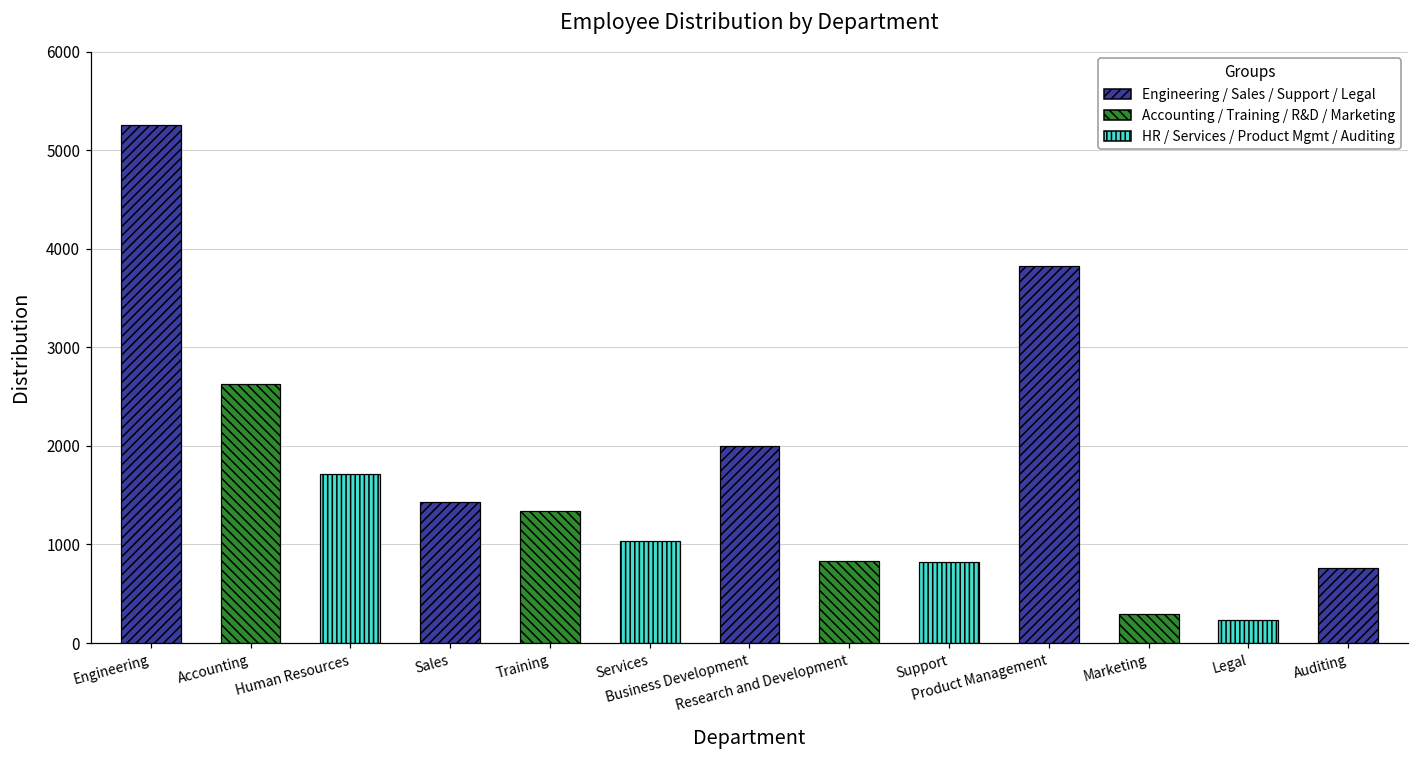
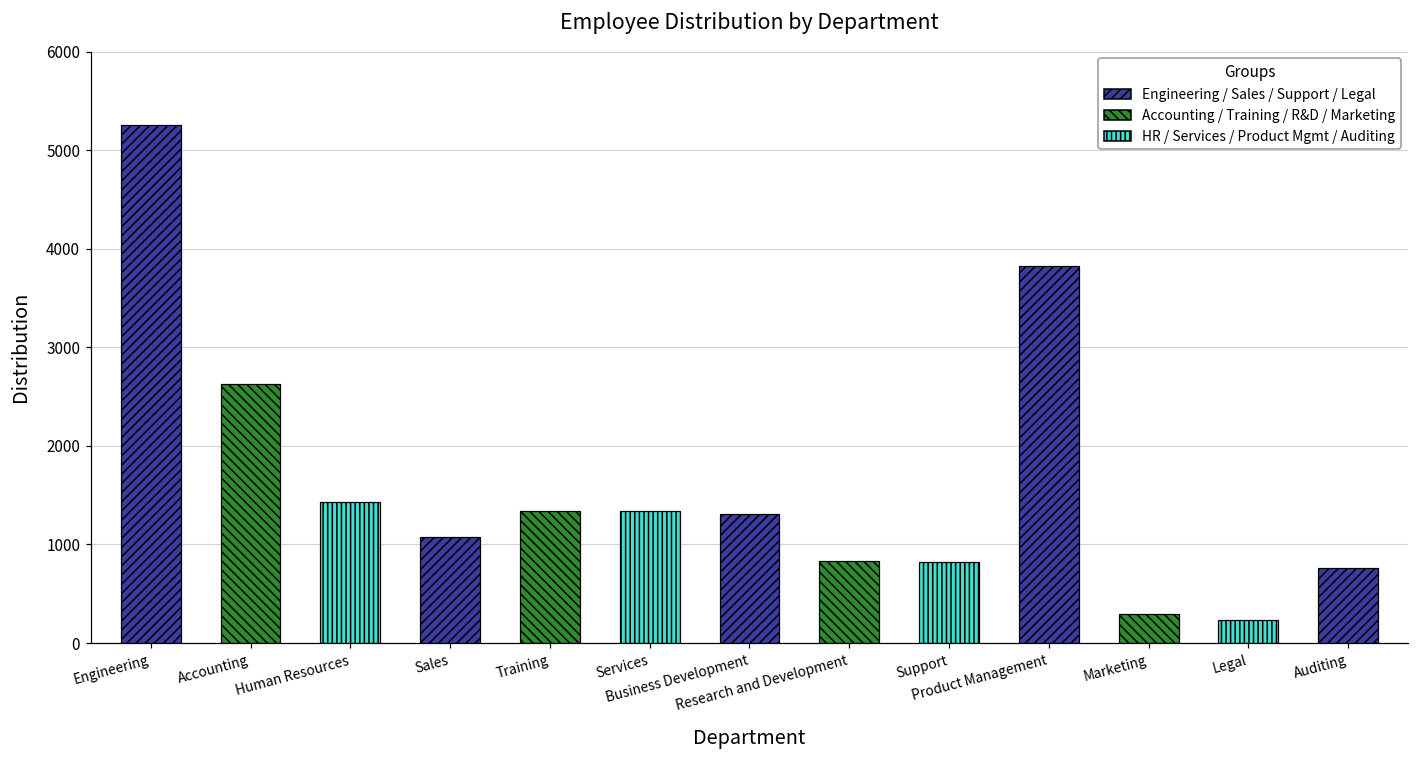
  {
    "Engineering": 5300,
    "Accounting": 2600,
-   "Human Resources": 1700,
-   "Sales": 1400,
+   "Human Resources": 1400,
+   "Sales": 1100,
    "Training": 1300,
-   "Services": 1000,
-   "Business Development": 2000,
+   "Services": 1300,
+   "Business Development": 1300,
    "Research and Development": 800,
    "Support": 800,
    "Product Management": 3800,
    "Marketing": 300,
    "Legal": 200,
    "Auditing": 800
  }
